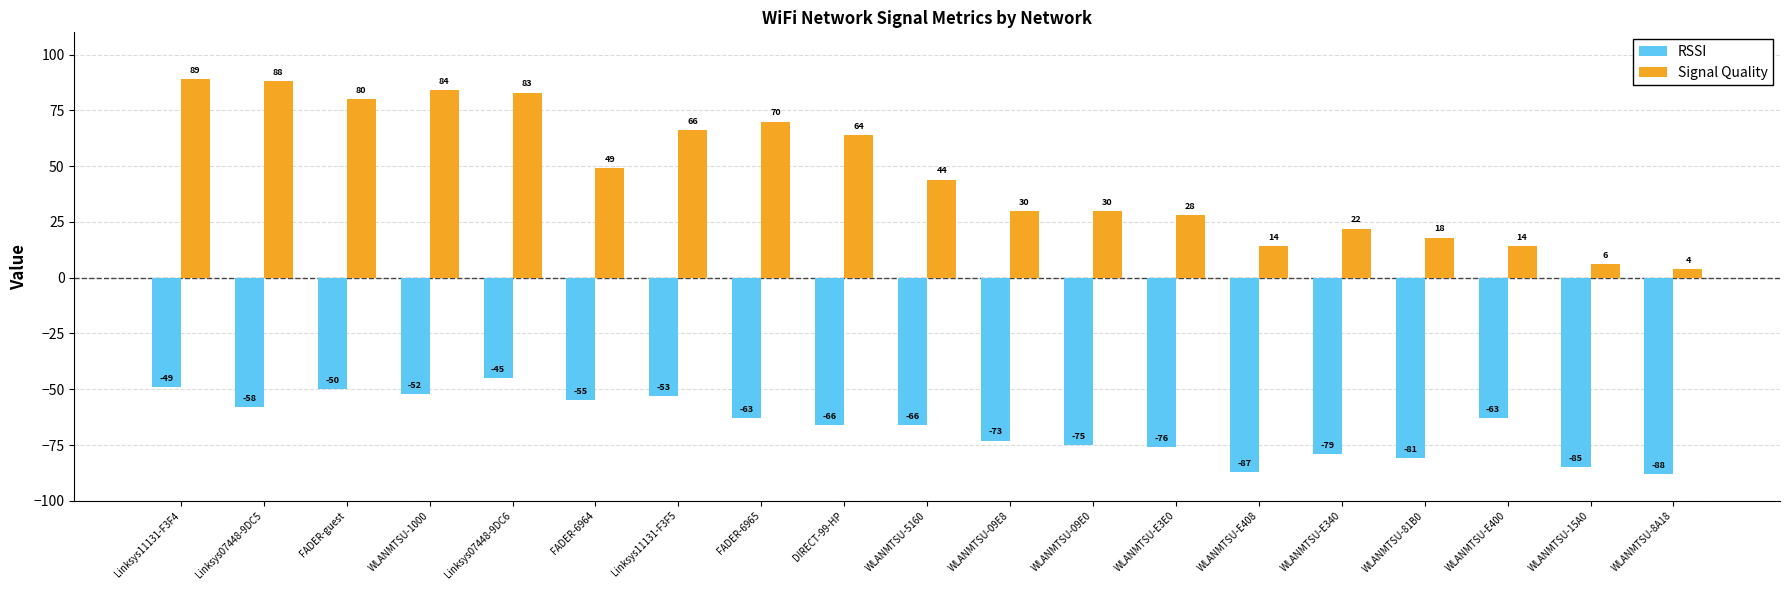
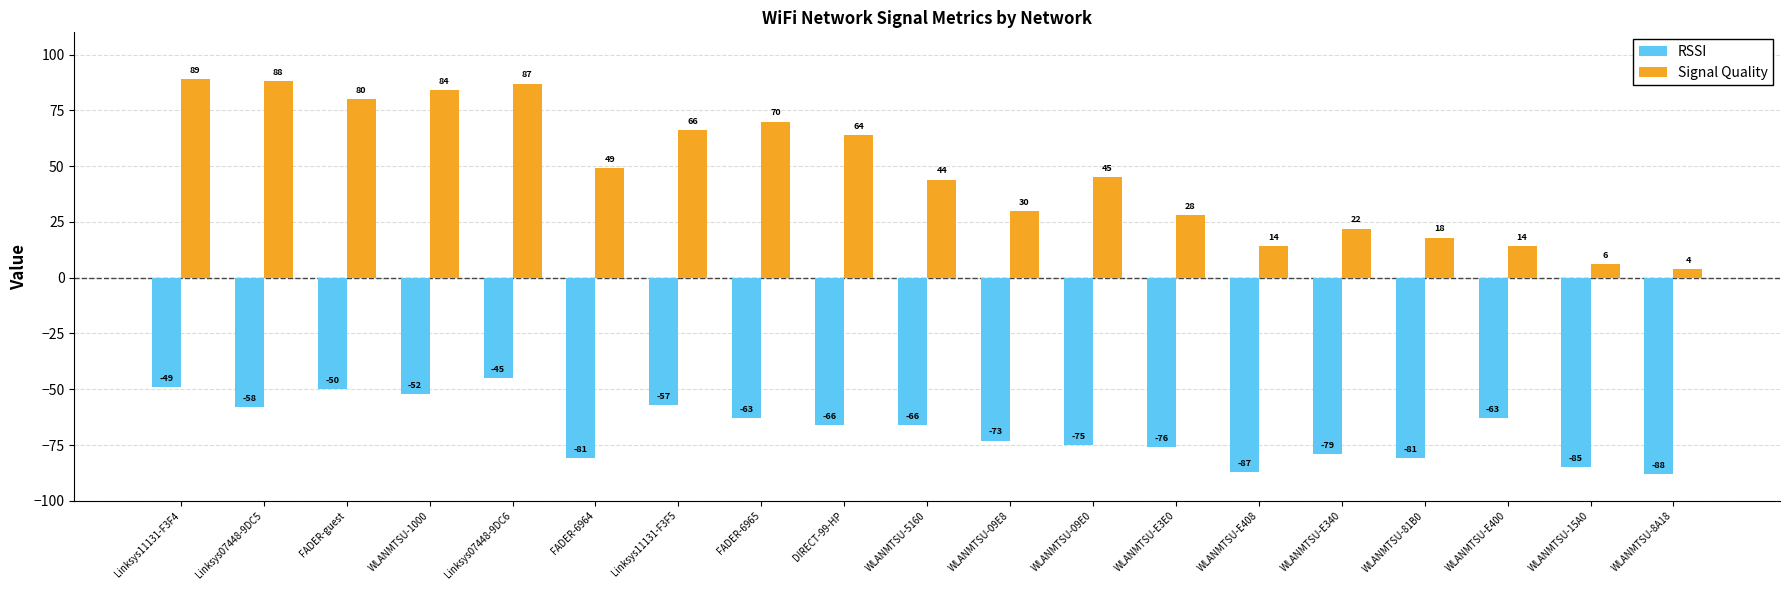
  {
    "RSSI": {
      "Linksys11131-F3F4": -49,
      "Linksys07448-9DC5": -58,
      "FADER-guest": -50,
      "WLANMTSU-1000": -52,
      "Linksys07448-9DC6": -45,
-     "FADER-6964": -55,
-     "Linksys11131-F3F5": -53,
+     "FADER-6964": -81,
+     "Linksys11131-F3F5": -57,
      "FADER-6965": -63,
      "DIRECT-99-HP": -66,
      "WLANMTSU-5160": -66,
      "WLANMTSU-09E8": -73,
      "WLANMTSU-09E0": -75,
      "WLANMTSU-E3E0": -76,
      "WLANMTSU-E408": -87,
      "WLANMTSU-E340": -79,
      "WLANMTSU-81B0": -81,
      "WLANMTSU-E400": -63,
      "WLANMTSU-15A0": -85,
      "WLANMTSU-8A18": -88
    },
    "Signal Quality": {
      "Linksys11131-F3F4": 89,
      "Linksys07448-9DC5": 88,
      "FADER-guest": 80,
      "WLANMTSU-1000": 84,
-     "Linksys07448-9DC6": 83,
+     "Linksys07448-9DC6": 87,
      "FADER-6964": 49,
      "Linksys11131-F3F5": 66,
      "FADER-6965": 70,
      "DIRECT-99-HP": 64,
      "WLANMTSU-5160": 44,
      "WLANMTSU-09E8": 30,
-     "WLANMTSU-09E0": 30,
+     "WLANMTSU-09E0": 45,
      "WLANMTSU-E3E0": 28,
      "WLANMTSU-E408": 14,
      "WLANMTSU-E340": 22,
      "WLANMTSU-81B0": 18,
      "WLANMTSU-E400": 14,
      "WLANMTSU-15A0": 6,
      "WLANMTSU-8A18": 4
    }
  }
